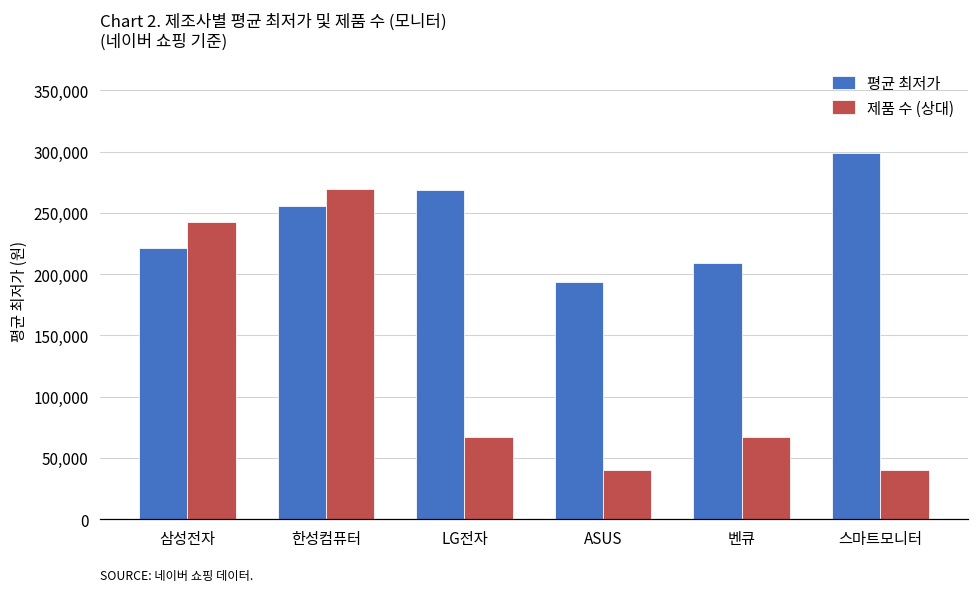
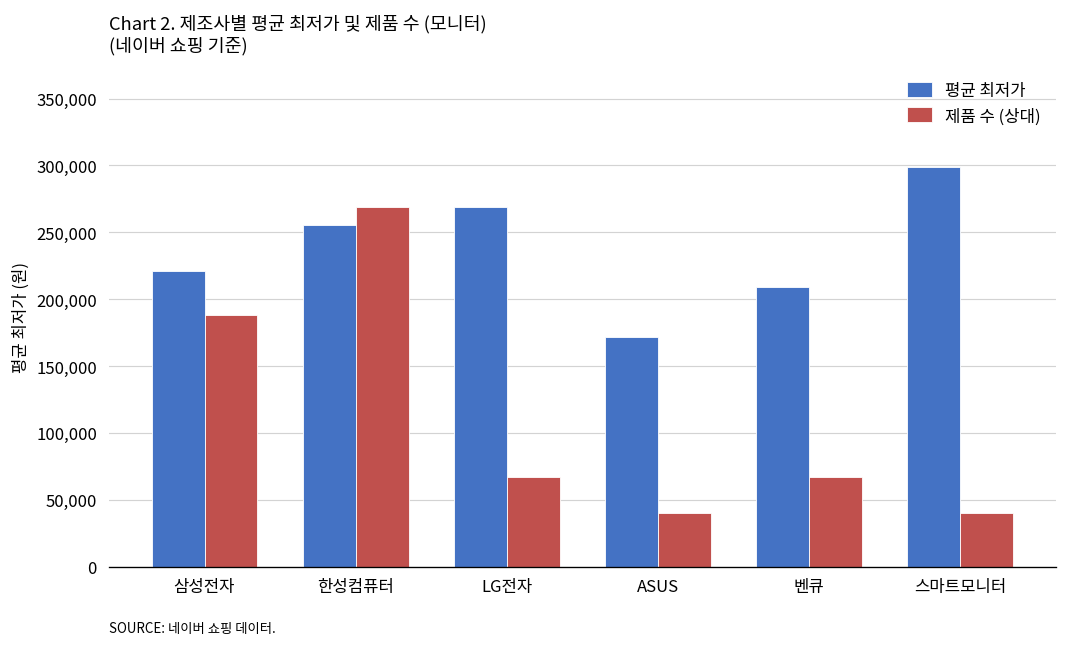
  {
    "평균 최저가": {
      "삼성전자": "221,000",
      "한성컴퓨터": "255,000",
      "LG전자": "269,000",
-     "ASUS": "194,000",
+     "ASUS": "172,000",
      "벤큐": "209,000",
      "스마트모니터": "299,000"
    },
    "제품 수 (상대)": {
-     "삼성전자": "242,000",
+     "삼성전자": "188,000",
      "한성컴퓨터": "269,000",
      "LG전자": "67,000",
      "ASUS": "40,000",
      "벤큐": "67,000",
      "스마트모니터": "40,000"
    }
  }
